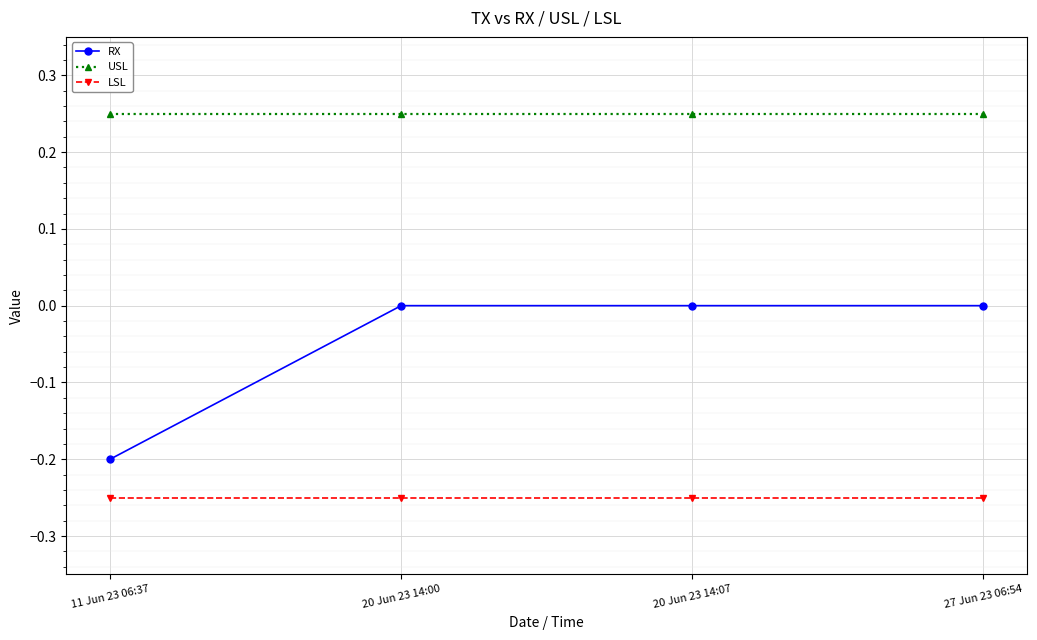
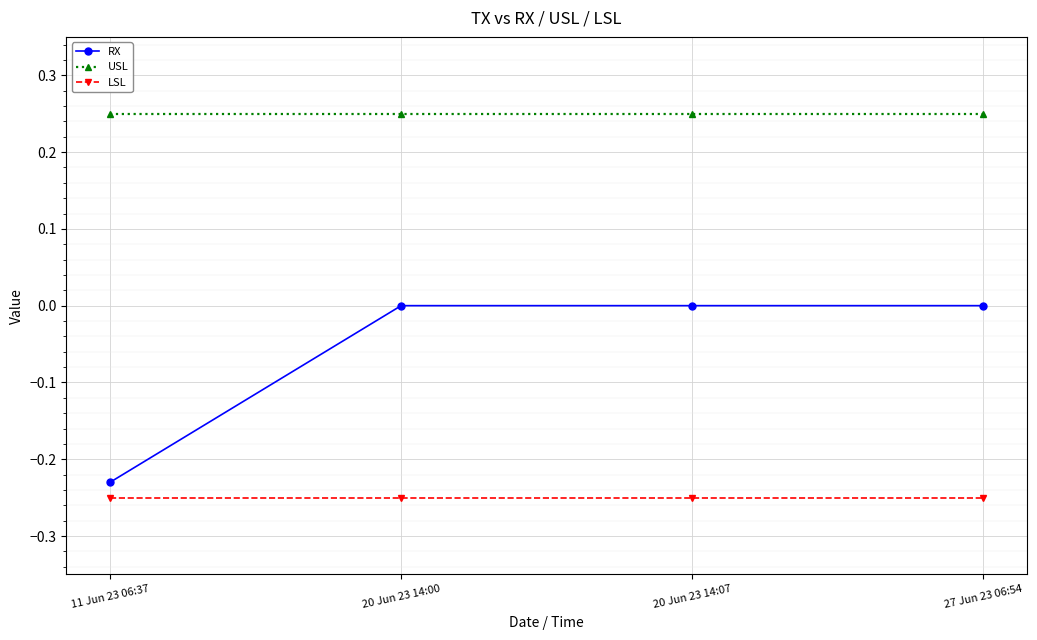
  {
    "RX": {
-     "11 Jun 23 06:37": -0.20,
+     "11 Jun 23 06:37": -0.23,
      "20 Jun 23 14:00": 0.00,
      "20 Jun 23 14:07": 0.00,
      "27 Jun 23 06:54": 0.00
    },
    "USL": {
      "11 Jun 23 06:37": 0.25,
      "20 Jun 23 14:00": 0.25,
      "20 Jun 23 14:07": 0.25,
      "27 Jun 23 06:54": 0.25
    },
    "LSL": {
      "11 Jun 23 06:37": -0.25,
      "20 Jun 23 14:00": -0.25,
      "20 Jun 23 14:07": -0.25,
      "27 Jun 23 06:54": -0.25
    }
  }
